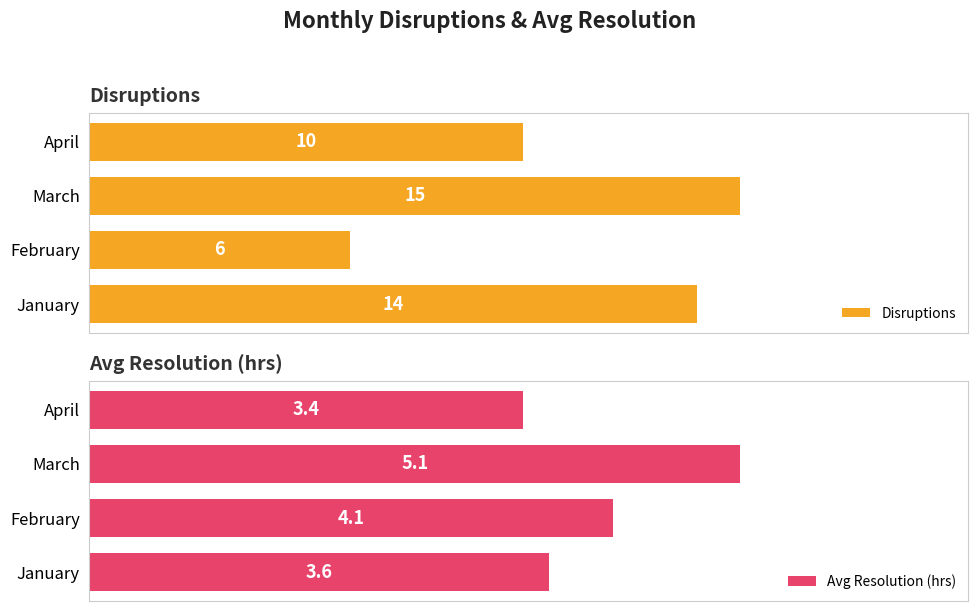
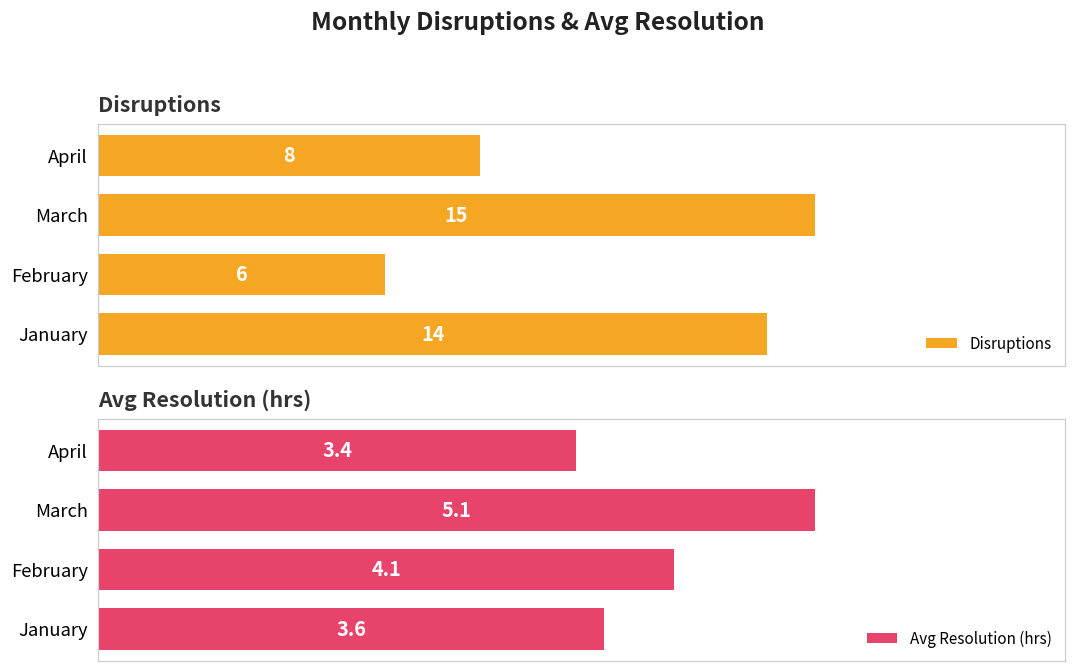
  {
    "Disruptions": {
-     "April": 10,
+     "April": 8,
      "March": 15,
      "February": 6,
      "January": 14
    },
    "Avg Resolution (hrs)": {
      "April": 3.4,
      "March": 5.1,
      "February": 4.1,
      "January": 3.6
    }
  }
